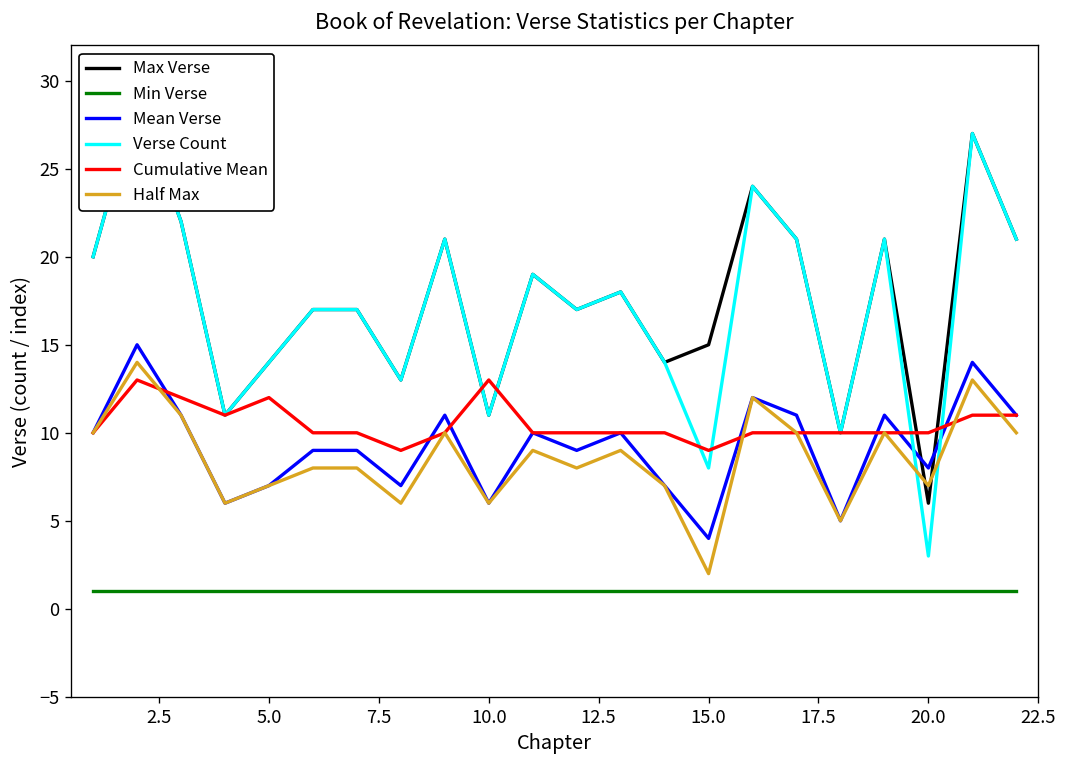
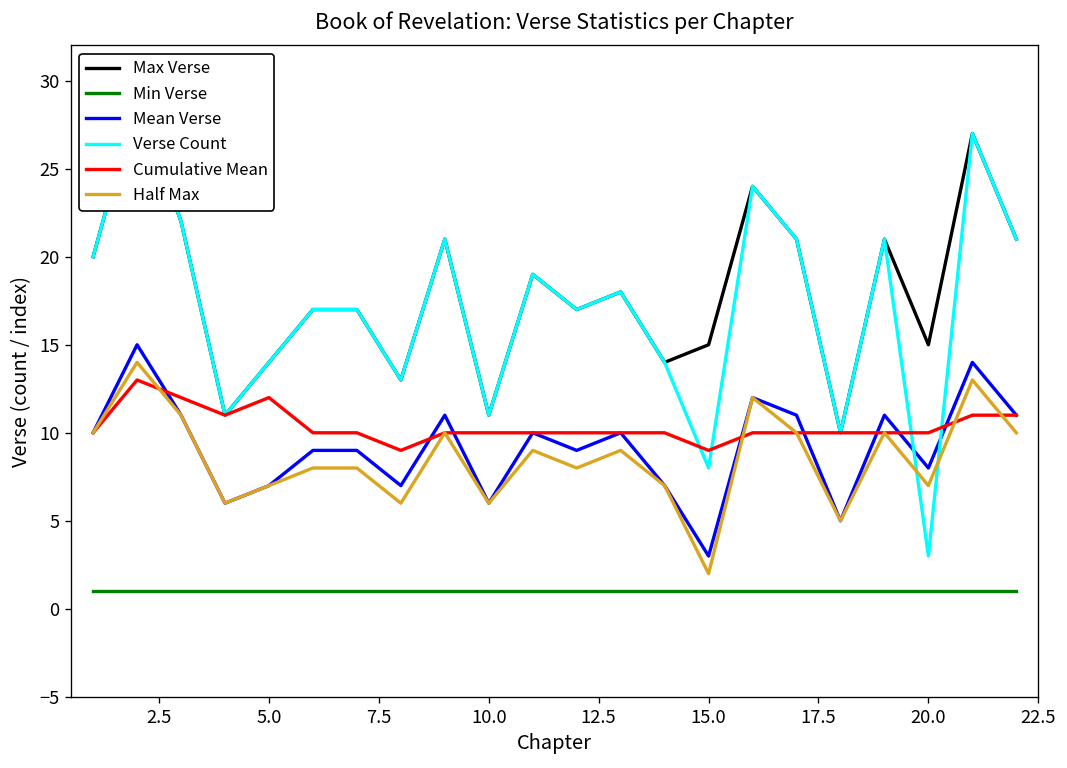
  {
    "Max Verse": {
      "15.0": 15,
-     "20.0": 6
+     "20.0": 15
    },
    "Min Verse": {
      "5.0": 1,
      "10.0": 1,
      "15.0": 1,
      "20.0": 1
    },
    "Mean Verse": {
-     "15.0": 4,
+     "15.0": 3,
      "20.0": 8
    },
    "Verse Count": {
      "15.0": 8,
      "20.0": 3
    },
    "Cumulative Mean": {
      "5.0": 12,
-     "10.0": 13,
+     "10.0": 10,
      "15.0": 9,
      "20.0": 10
    },
    "Half Max": {
      "15.0": 2,
      "20.0": 7
    }
  }
